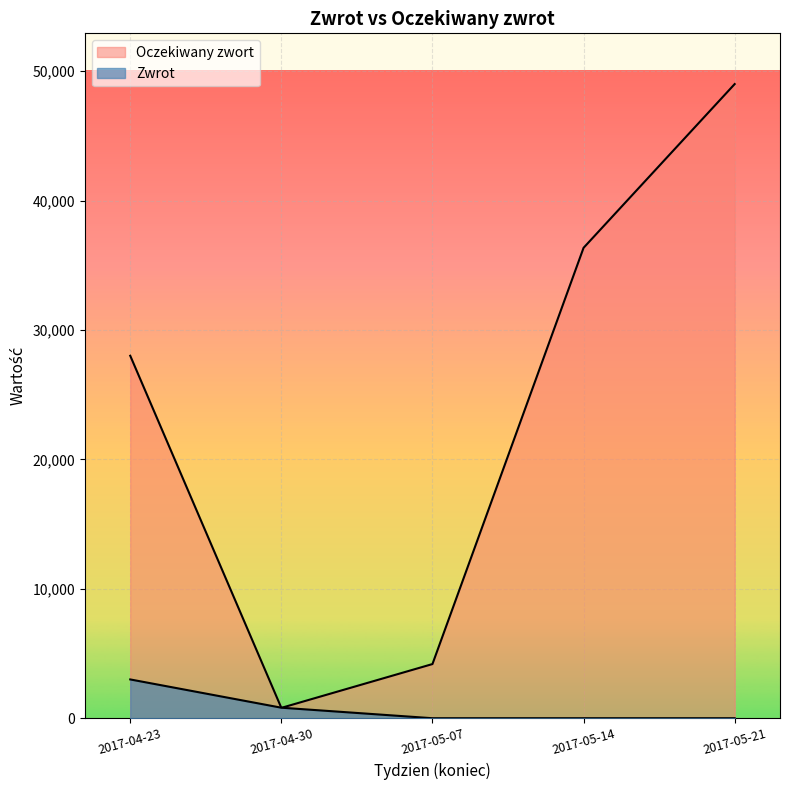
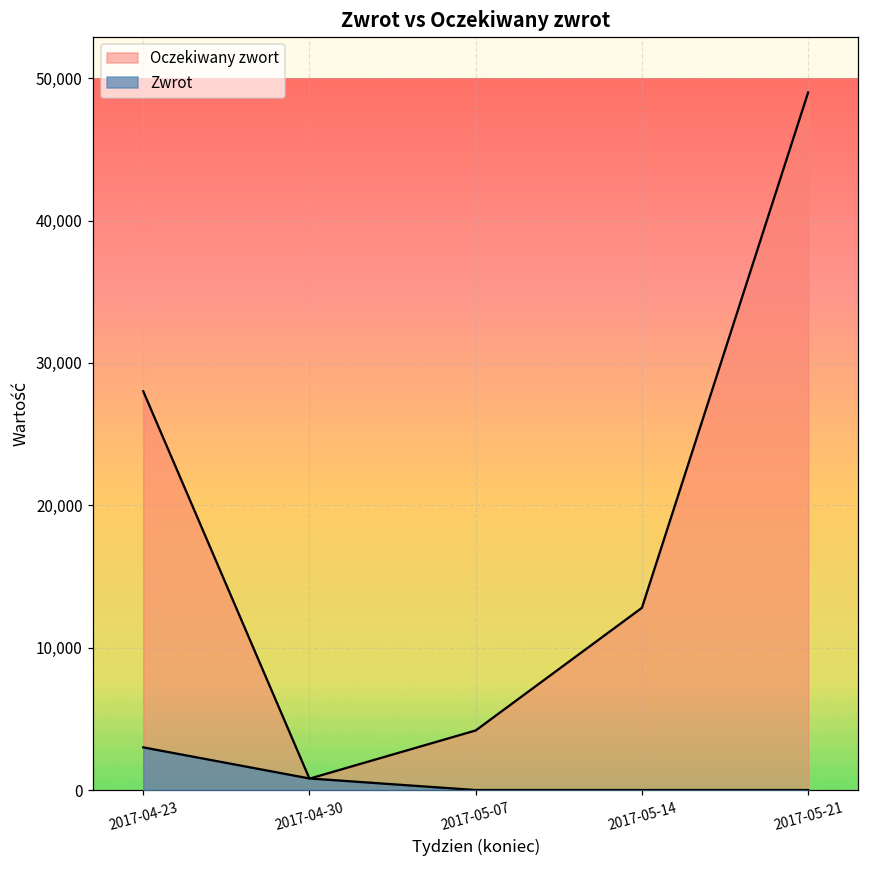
  {
    "Oczekiwany zwort": {
      "2017-04-23": "28,000",
      "2017-05-07": "4,200",
-     "2017-05-14": "36,300",
+     "2017-05-14": "12,800",
      "2017-05-21": "49,000"
    },
    "Zwrot": {
      "2017-04-23": "3,000",
      "2017-05-07": "0",
      "2017-05-14": "0",
      "2017-05-21": "0"
    }
  }
